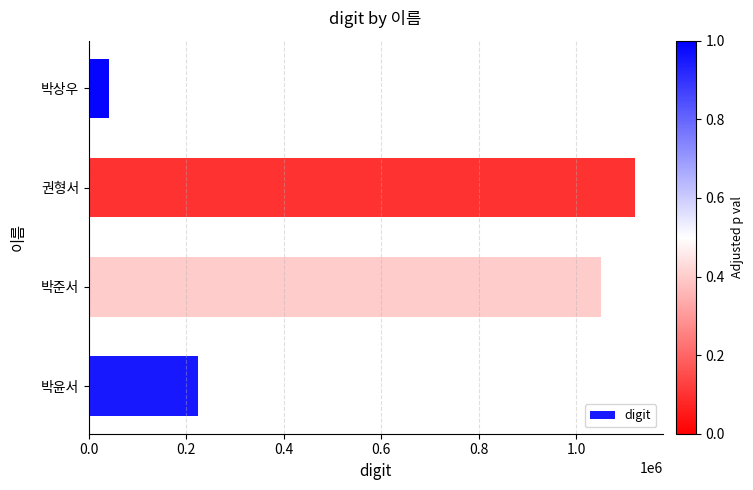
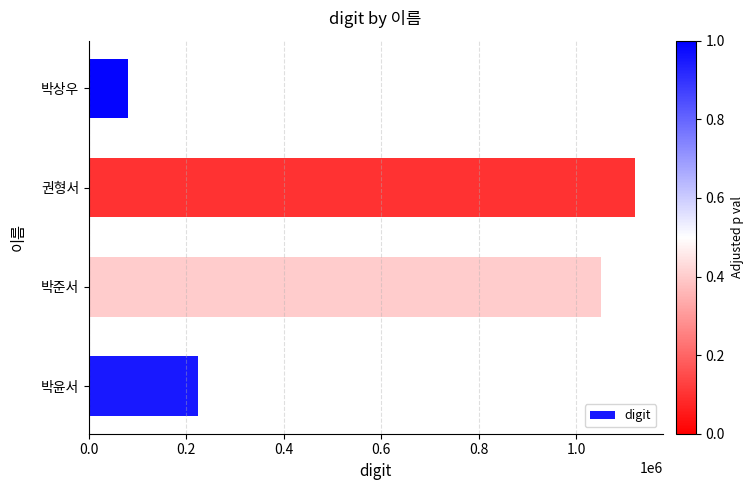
  {
-   "박상우": 40000,
+   "박상우": 80000,
    "권형서": 1120000,
    "박준서": 1050000,
    "박윤서": 220000
  }
